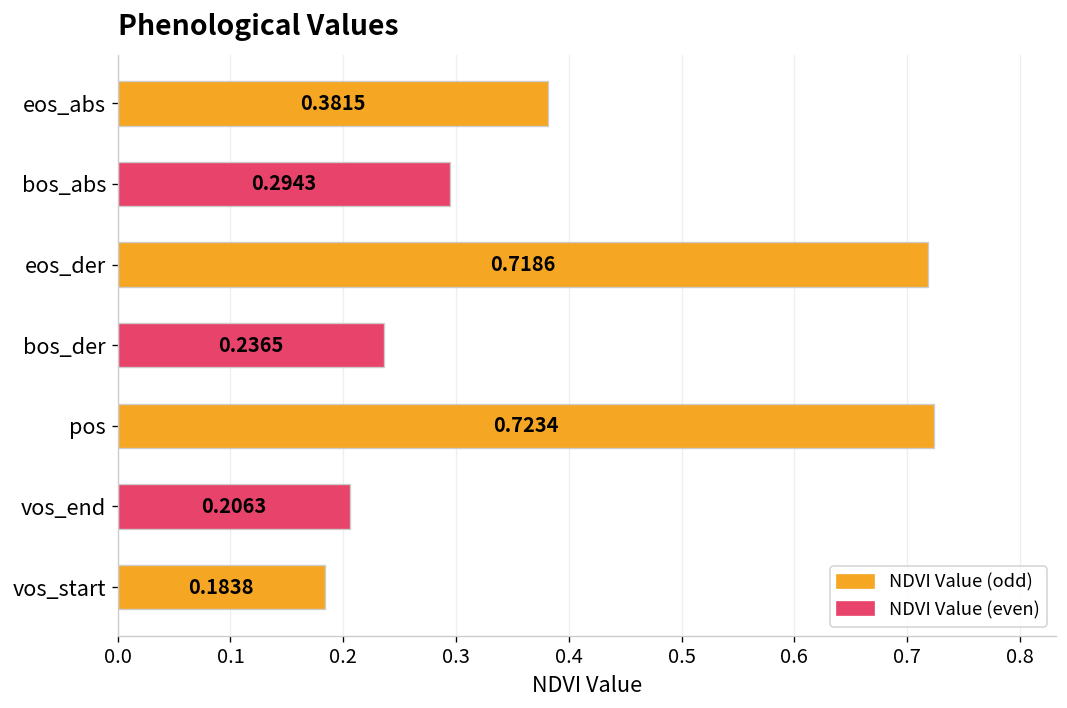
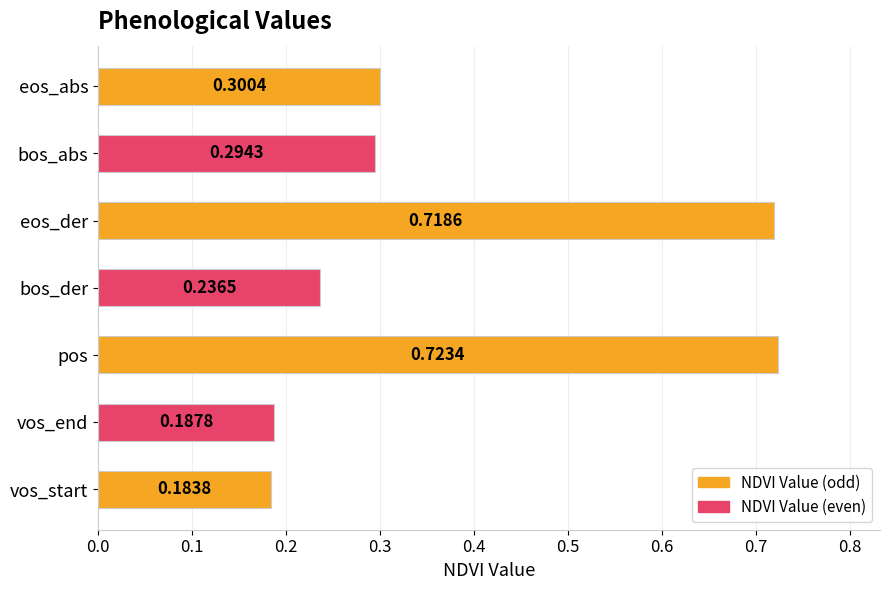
  {
-   "eos_abs": 0.3815,
+   "eos_abs": 0.3004,
    "bos_abs": 0.2943,
    "eos_der": 0.7186,
    "bos_der": 0.2365,
    "pos": 0.7234,
-   "vos_end": 0.2063,
+   "vos_end": 0.1878,
    "vos_start": 0.1838
  }
